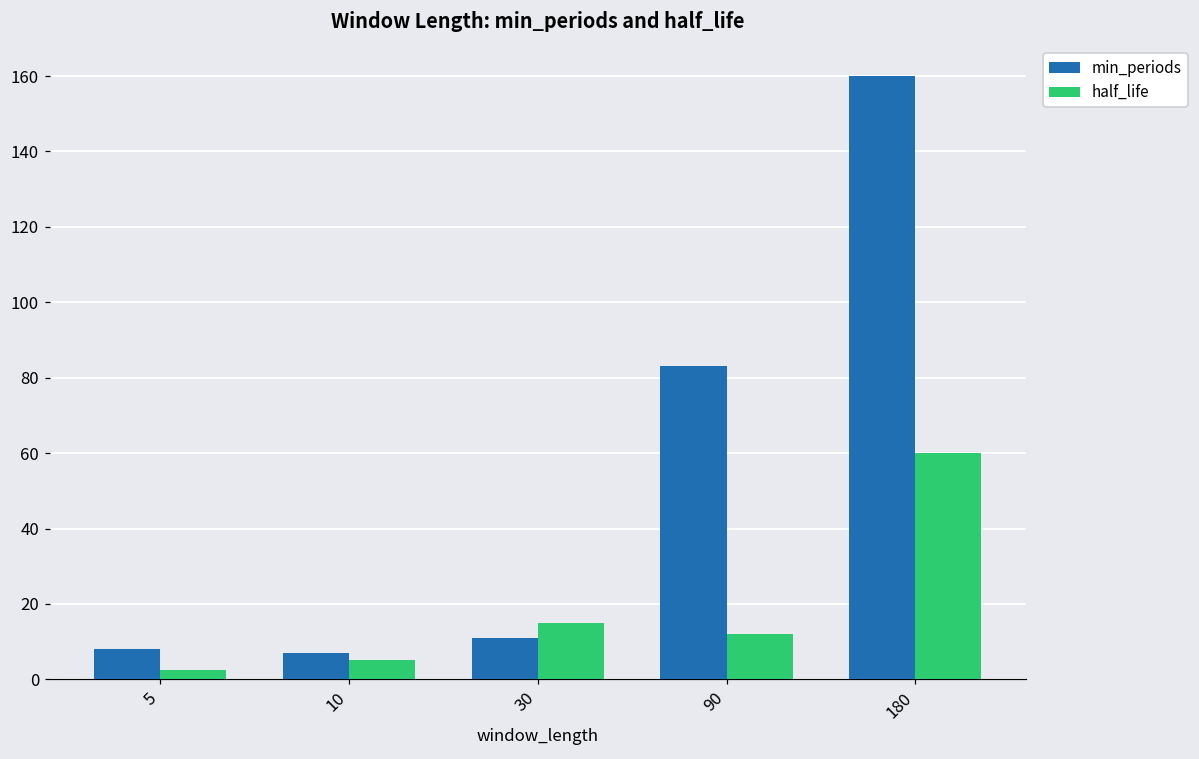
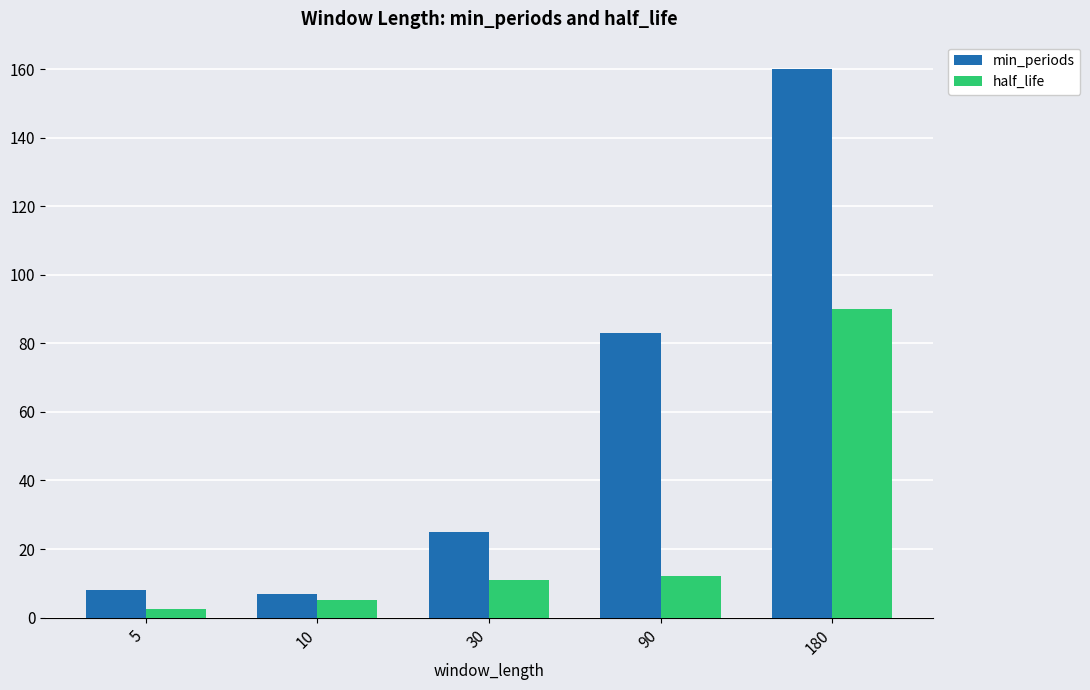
  {
    "min_periods": {
      "5": 8,
      "10": 7,
-     "30": 11,
+     "30": 25,
      "90": 83,
      "180": 160
    },
    "half_life": {
      "5": 3,
      "10": 5,
-     "30": 15,
+     "30": 11,
      "90": 12,
-     "180": 60
+     "180": 90
    }
  }
